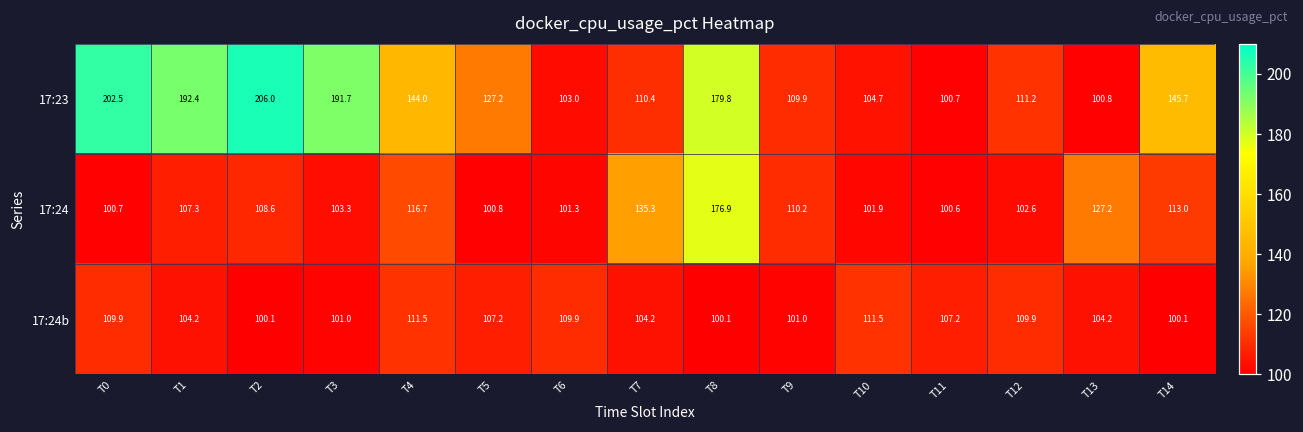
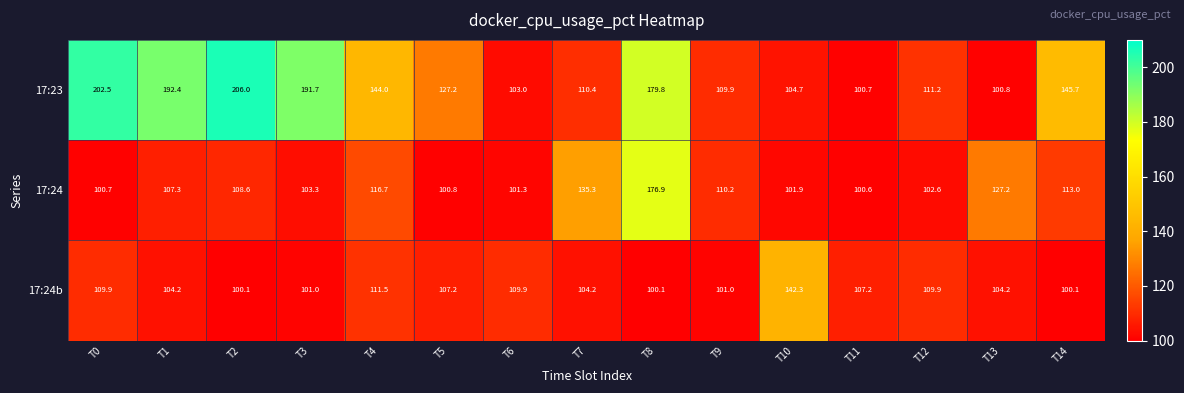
  {
    "17:23": {
      "T0": 202.5,
      "T1": 192.4,
      "T2": 206.0,
      "T3": 191.7,
      "T4": 144.0,
      "T5": 127.2,
      "T6": 103.0,
      "T7": 110.4,
      "T8": 179.8,
      "T9": 109.9,
      "T10": 104.7,
      "T11": 100.7,
      "T12": 111.2,
      "T13": 100.8,
      "T14": 145.7
    },
    "17:24": {
      "T0": 100.7,
      "T1": 107.3,
      "T2": 108.6,
      "T3": 103.3,
      "T4": 116.7,
      "T5": 100.8,
      "T6": 101.3,
      "T7": 135.3,
      "T8": 176.9,
      "T9": 110.2,
      "T10": 101.9,
      "T11": 100.6,
      "T12": 102.6,
      "T13": 127.2,
      "T14": 113.0
    },
    "17:24b": {
      "T0": 109.9,
      "T1": 104.2,
      "T2": 100.1,
      "T3": 101.0,
      "T4": 111.5,
      "T5": 107.2,
      "T6": 109.9,
      "T7": 104.2,
      "T8": 100.1,
      "T9": 101.0,
-     "T10": 111.5,
+     "T10": 142.3,
      "T11": 107.2,
      "T12": 109.9,
      "T13": 104.2,
      "T14": 100.1
    }
  }
